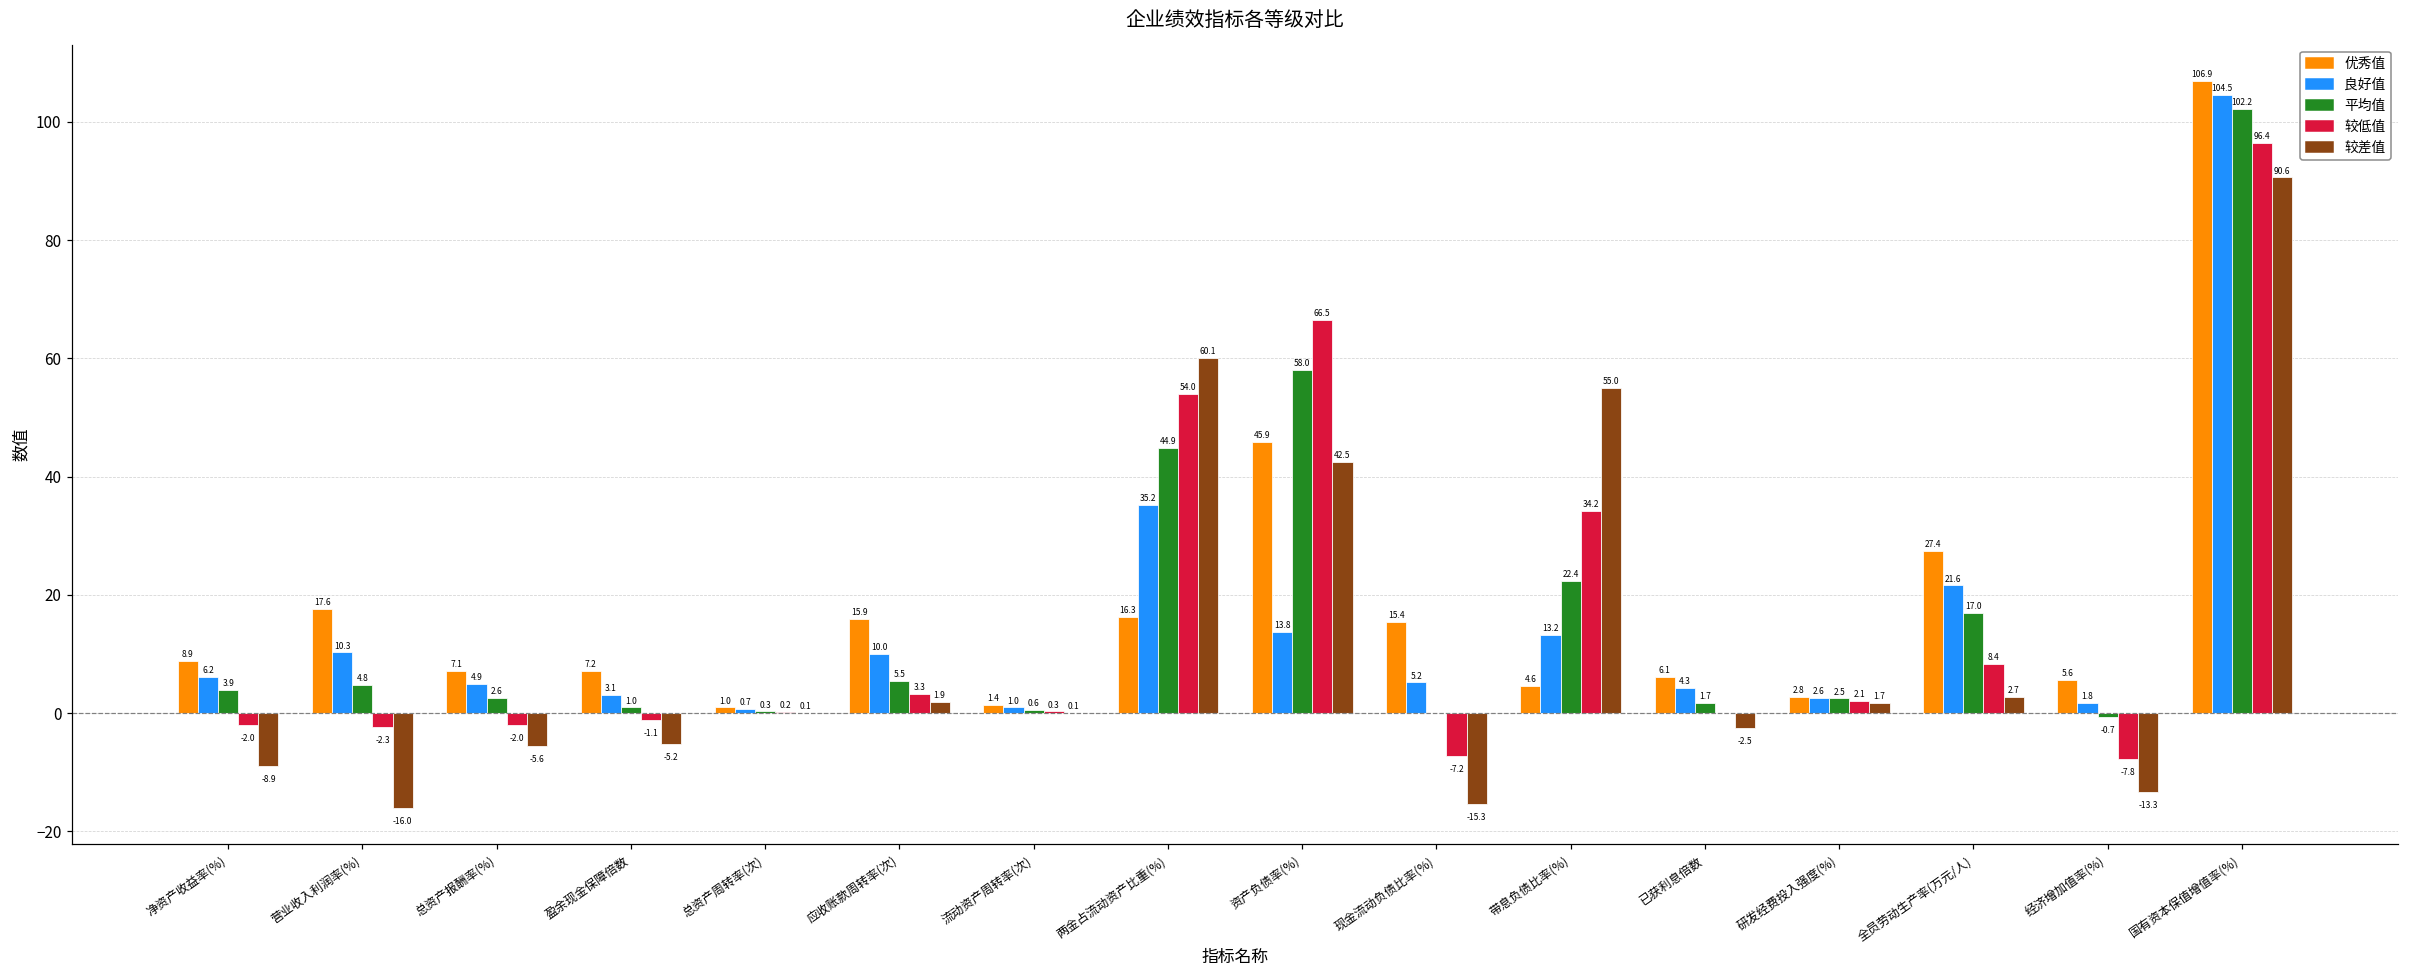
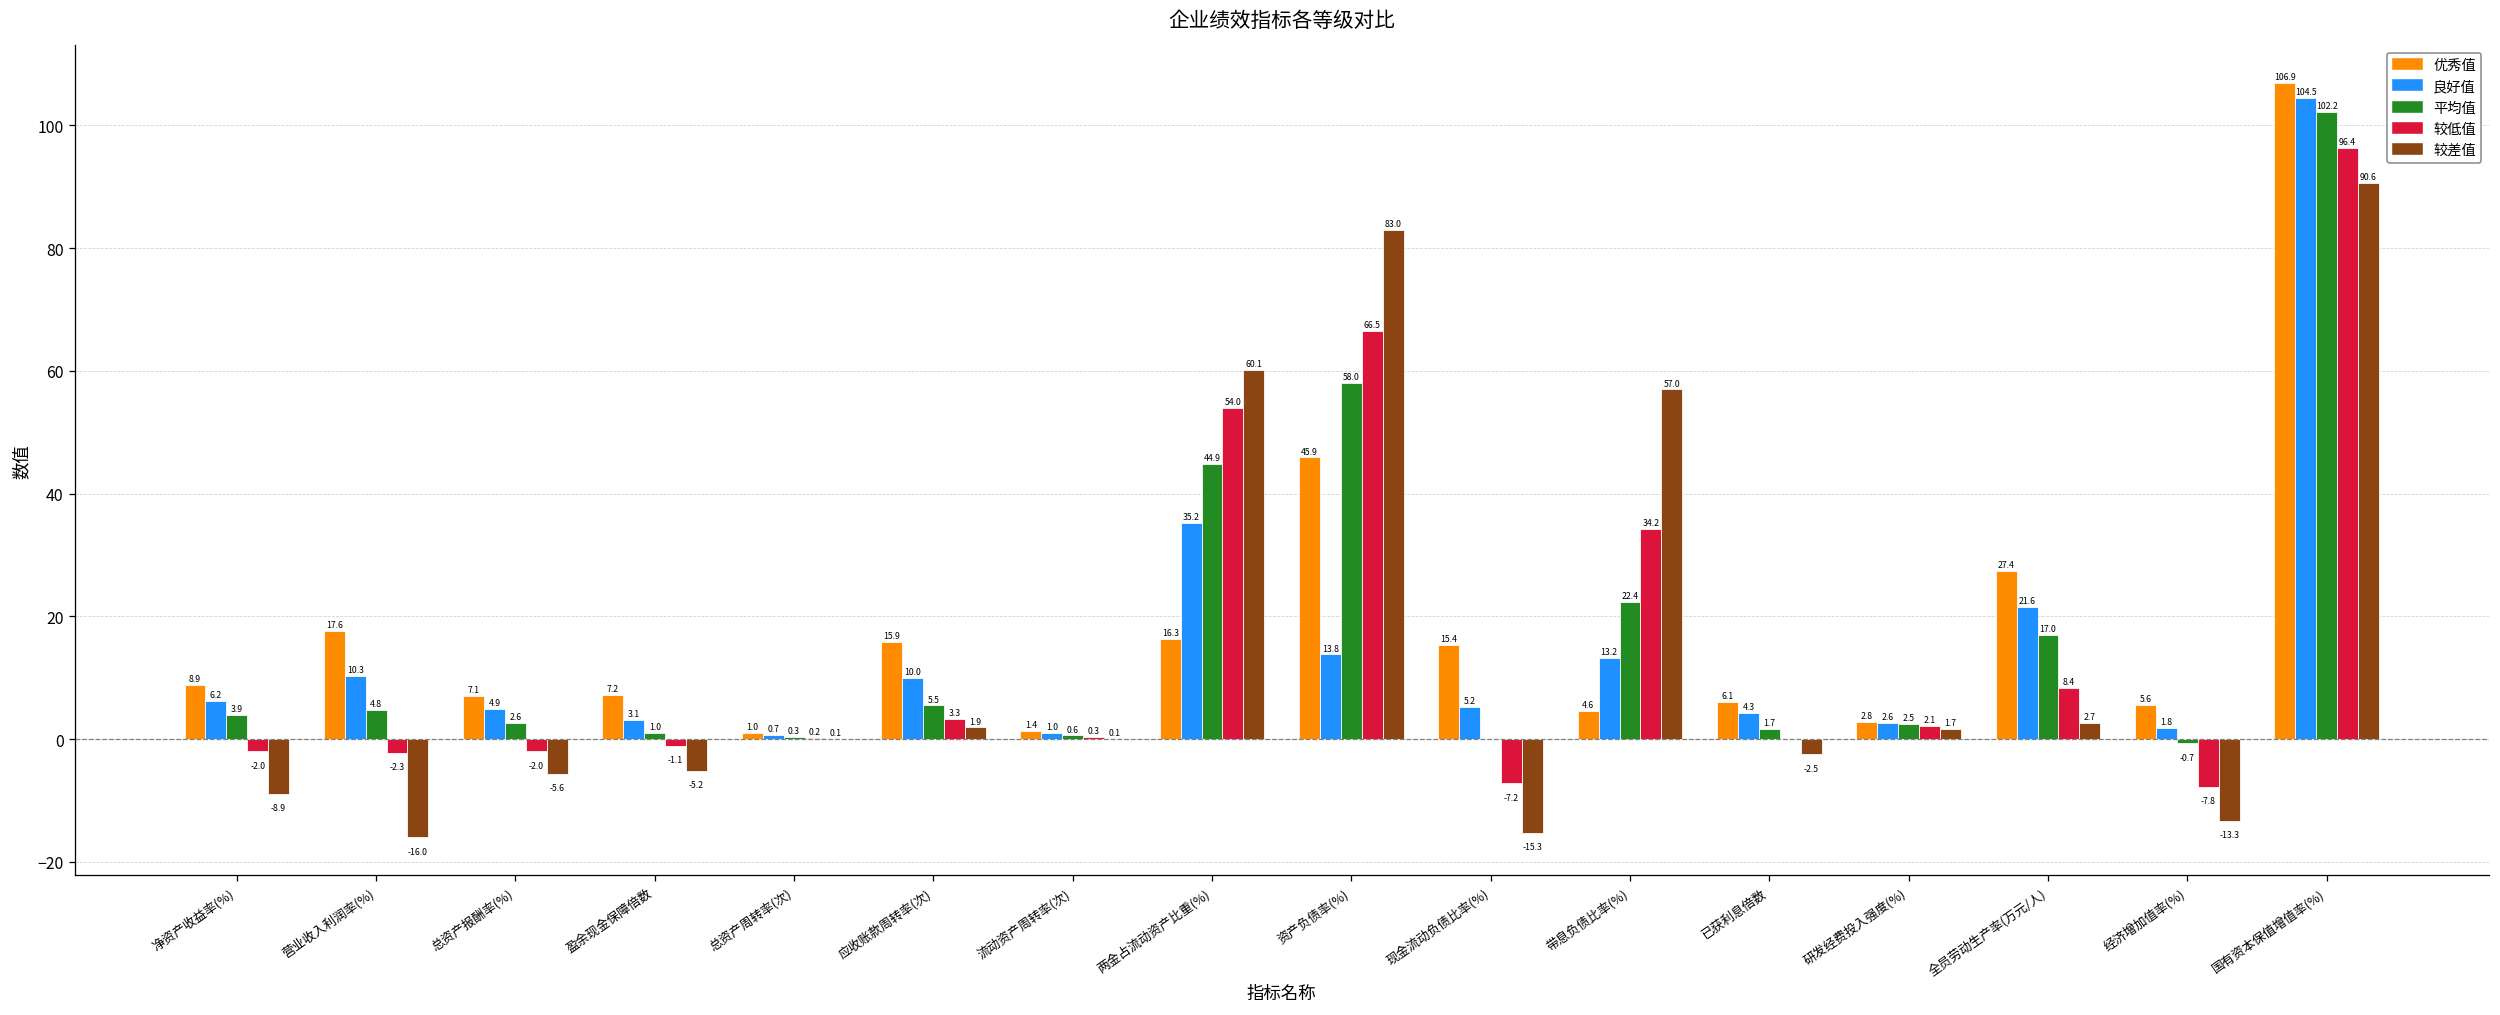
  {
    "优秀值": {
      "净资产收益率(%)": 8.9,
      "营业收入利润率(%)": 17.6,
      "总资产报酬率(%)": 7.1,
      "盈余现金保障倍数": 7.2,
      "总资产周转率(次)": 1.0,
      "应收账款周转率(次)": 15.9,
      "流动资产周转率(次)": 1.4,
      "两金占流动资产比重(%)": 16.3,
      "资产负债率(%)": 45.9,
      "现金流动负债比率(%)": 15.4,
      "带息负债比率(%)": 4.6,
      "已获利息倍数": 6.1,
      "研发经费投入强度(%)": 2.8,
      "全员劳动生产率(万元/人)": 27.4,
      "经济增加值率(%)": 5.6,
      "国有资本保值增值率(%)": 106.9
    },
    "良好值": {
      "净资产收益率(%)": 6.2,
      "营业收入利润率(%)": 10.3,
      "总资产报酬率(%)": 4.9,
      "盈余现金保障倍数": 3.1,
      "总资产周转率(次)": 0.7,
      "应收账款周转率(次)": 10.0,
      "流动资产周转率(次)": 1.0,
      "两金占流动资产比重(%)": 35.2,
      "资产负债率(%)": 13.8,
      "现金流动负债比率(%)": 5.2,
      "带息负债比率(%)": 13.2,
      "已获利息倍数": 4.3,
      "研发经费投入强度(%)": 2.6,
      "全员劳动生产率(万元/人)": 21.6,
      "经济增加值率(%)": 1.8,
      "国有资本保值增值率(%)": 104.5
    },
    "平均值": {
      "净资产收益率(%)": 3.9,
      "营业收入利润率(%)": 4.8,
      "总资产报酬率(%)": 2.6,
      "盈余现金保障倍数": 1.0,
      "总资产周转率(次)": 0.3,
      "应收账款周转率(次)": 5.5,
      "流动资产周转率(次)": 0.6,
      "两金占流动资产比重(%)": 44.9,
      "资产负债率(%)": 58.0,
      "带息负债比率(%)": 22.4,
      "已获利息倍数": 1.7,
      "研发经费投入强度(%)": 2.5,
      "全员劳动生产率(万元/人)": 17.0,
      "经济增加值率(%)": -0.7,
      "国有资本保值增值率(%)": 102.2
    },
    "较低值": {
      "净资产收益率(%)": -2.0,
      "营业收入利润率(%)": -2.3,
      "总资产报酬率(%)": -2.0,
      "盈余现金保障倍数": -1.1,
      "总资产周转率(次)": 0.2,
      "应收账款周转率(次)": 3.3,
      "流动资产周转率(次)": 0.3,
      "两金占流动资产比重(%)": 54.0,
      "资产负债率(%)": 66.5,
      "现金流动负债比率(%)": -7.2,
      "带息负债比率(%)": 34.2,
      "研发经费投入强度(%)": 2.1,
      "全员劳动生产率(万元/人)": 8.4,
      "经济增加值率(%)": -7.8,
      "国有资本保值增值率(%)": 96.4
    },
    "较差值": {
      "净资产收益率(%)": -8.9,
      "营业收入利润率(%)": -16.0,
      "总资产报酬率(%)": -5.6,
      "盈余现金保障倍数": -5.2,
      "总资产周转率(次)": 0.1,
      "应收账款周转率(次)": 1.9,
      "流动资产周转率(次)": 0.1,
      "两金占流动资产比重(%)": 60.1,
-     "资产负债率(%)": 42.5,
+     "资产负债率(%)": 83.0,
      "现金流动负债比率(%)": -15.3,
-     "带息负债比率(%)": 55.0,
+     "带息负债比率(%)": 57.0,
      "已获利息倍数": -2.5,
      "研发经费投入强度(%)": 1.7,
      "全员劳动生产率(万元/人)": 2.7,
      "经济增加值率(%)": -13.3,
      "国有资本保值增值率(%)": 90.6
    }
  }
